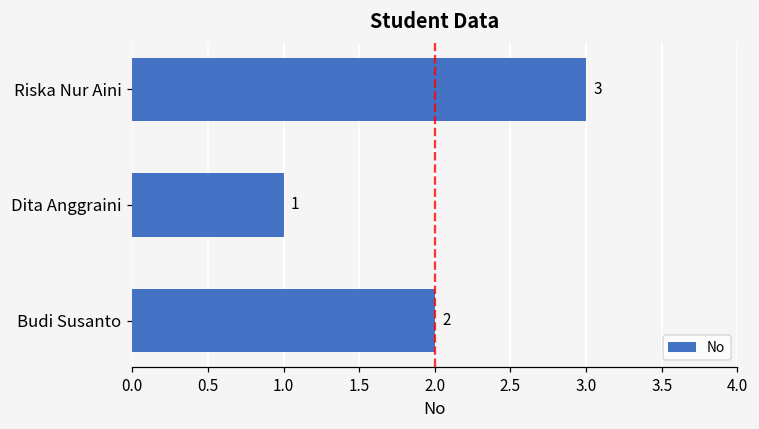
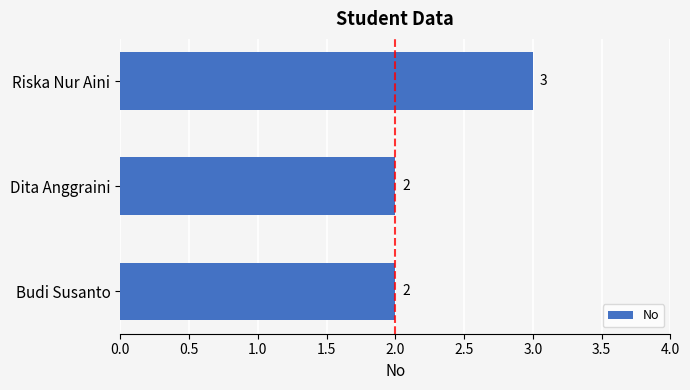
  {
    "Riska Nur Aini": 3,
-   "Dita Anggraini": 1,
+   "Dita Anggraini": 2,
    "Budi Susanto": 2
  }
